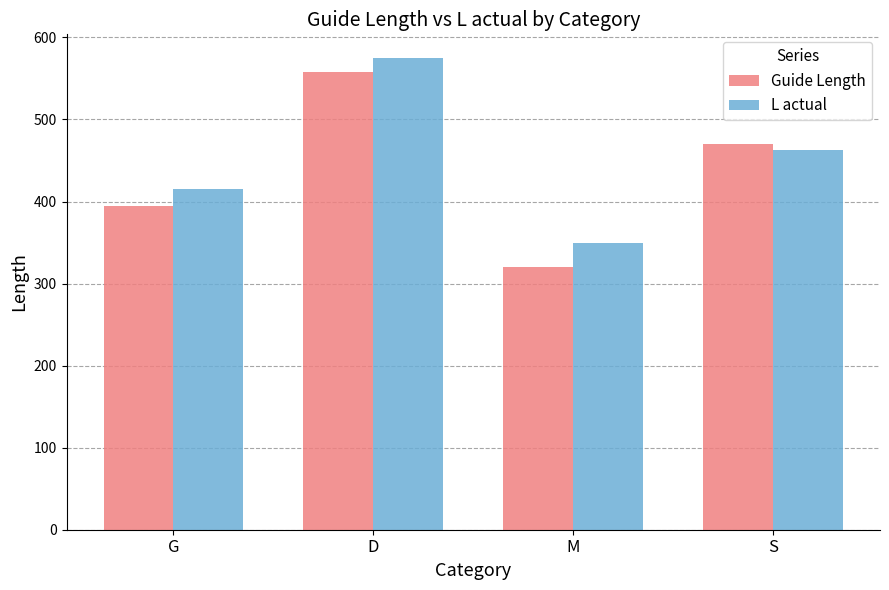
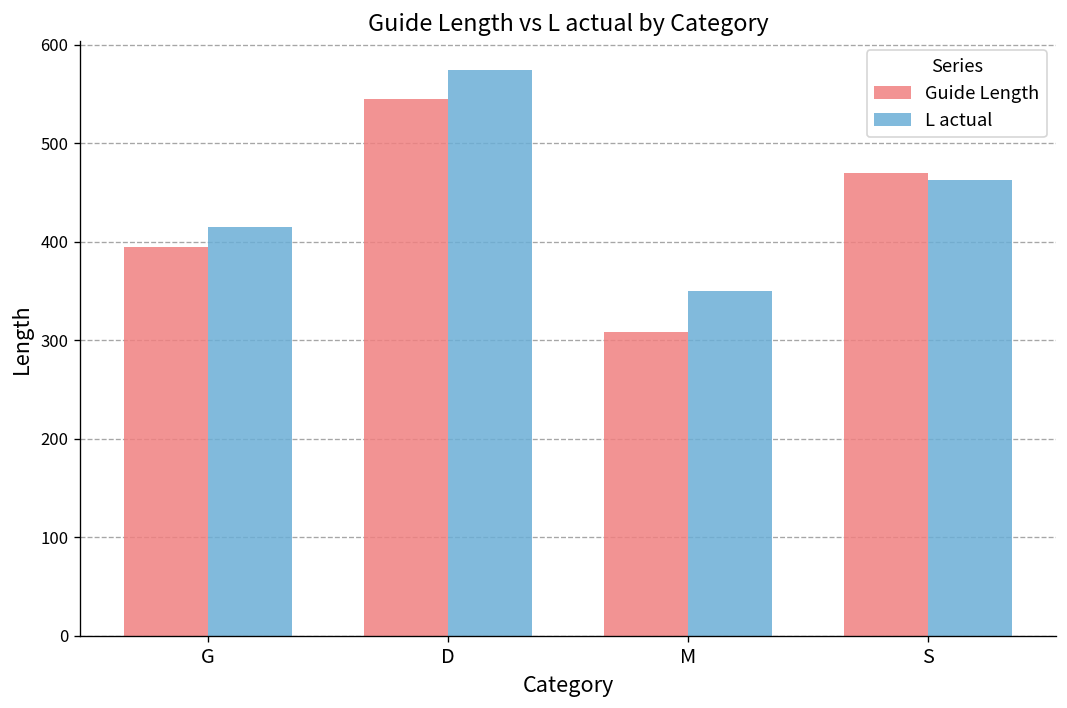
  {
    "Guide Length": {
      "G": 400,
-     "D": 560,
-     "M": 320,
+     "D": 550,
+     "M": 310,
      "S": 470
    },
    "L actual": {
      "G": 420,
      "D": 580,
      "M": 350,
      "S": 460
    }
  }
